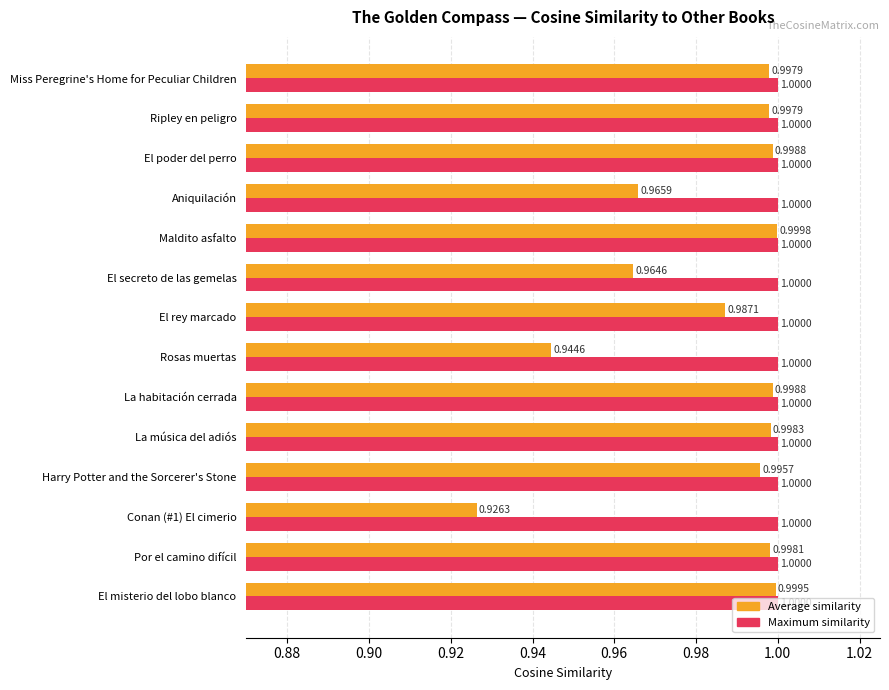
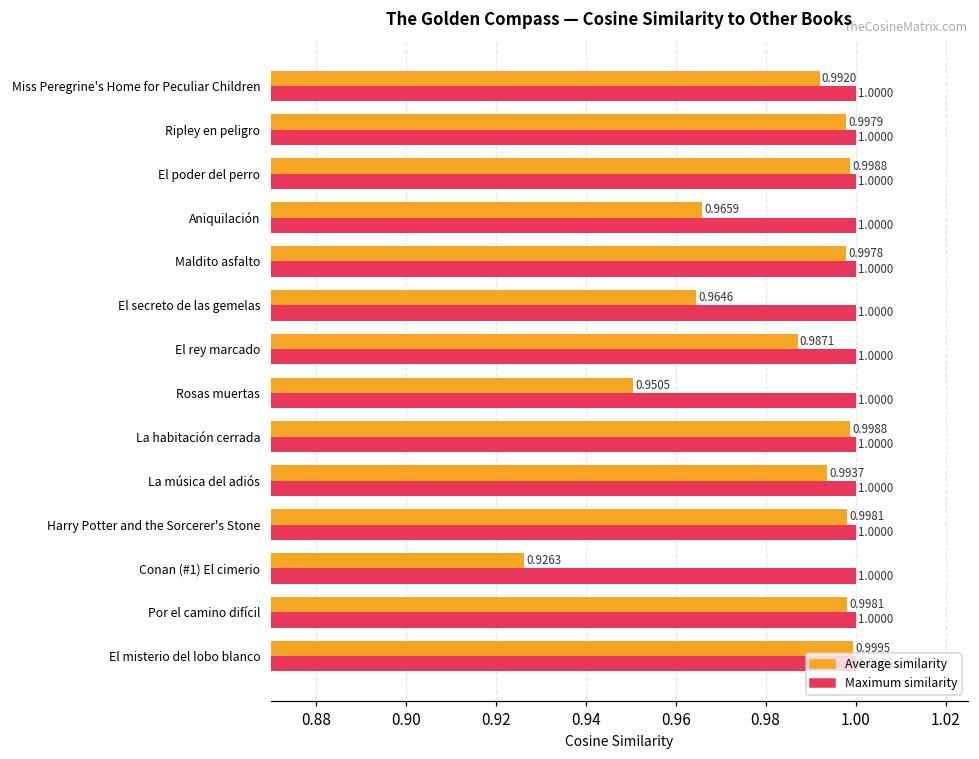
  {
    "Average similarity": {
-     "Miss Peregrine's Home for Peculiar Children": 0.9979,
+     "Miss Peregrine's Home for Peculiar Children": 0.9920,
      "Ripley en peligro": 0.9979,
      "El poder del perro": 0.9988,
      "Aniquilación": 0.9659,
-     "Maldito asfalto": 0.9998,
+     "Maldito asfalto": 0.9978,
      "El secreto de las gemelas": 0.9646,
      "El rey marcado": 0.9871,
-     "Rosas muertas": 0.9446,
+     "Rosas muertas": 0.9505,
      "La habitación cerrada": 0.9988,
-     "La música del adiós": 0.9983,
-     "Harry Potter and the Sorcerer's Stone": 0.9957,
+     "La música del adiós": 0.9937,
+     "Harry Potter and the Sorcerer's Stone": 0.9981,
      "Conan (#1) El cimerio": 0.9263,
      "Por el camino difícil": 0.9981,
      "El misterio del lobo blanco": 0.9995
    },
    "Maximum similarity": {
      "Miss Peregrine's Home for Peculiar Children": 1.0000,
      "Ripley en peligro": 1.0000,
      "El poder del perro": 1.0000,
      "Aniquilación": 1.0000,
      "Maldito asfalto": 1.0000,
      "El secreto de las gemelas": 1.0000,
      "El rey marcado": 1.0000,
      "Rosas muertas": 1.0000,
      "La habitación cerrada": 1.0000,
      "La música del adiós": 1.0000,
      "Harry Potter and the Sorcerer's Stone": 1.0000,
      "Conan (#1) El cimerio": 1.0000,
      "Por el camino difícil": 1.0000
    }
  }
